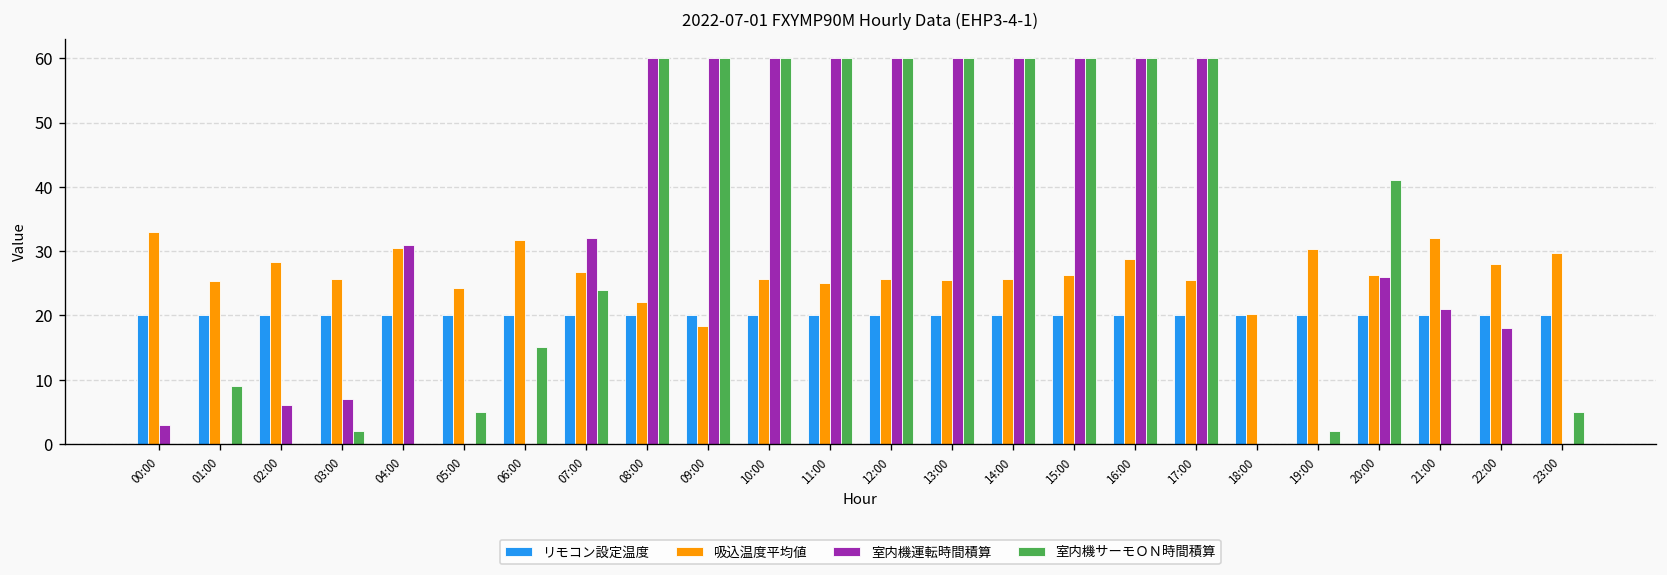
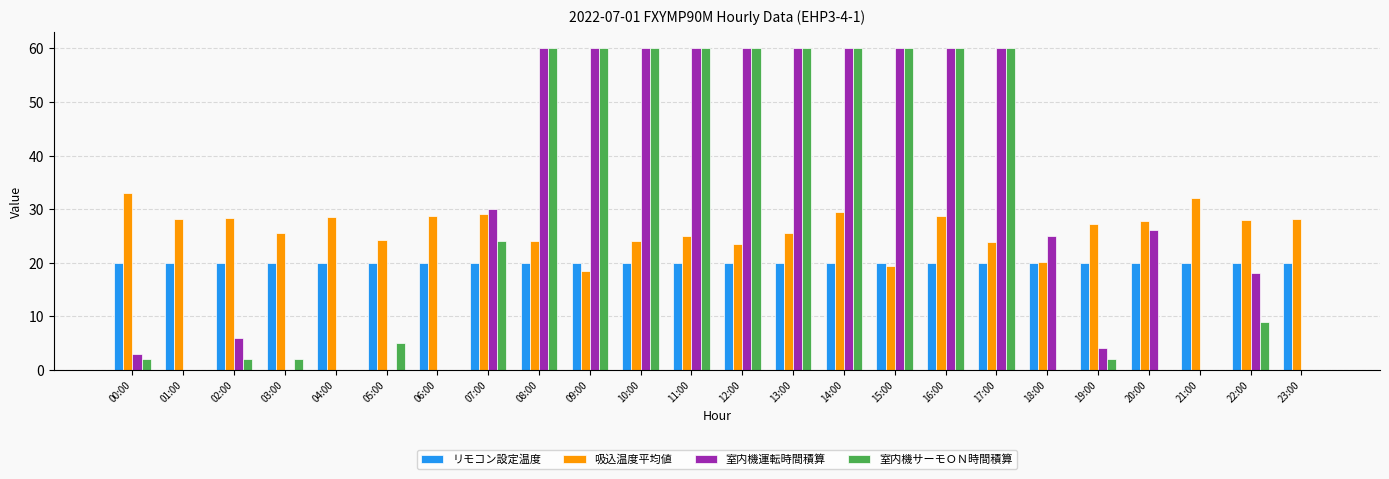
  {
    "リモコン設定温度": {
      "00:00": 20,
      "01:00": 20,
      "02:00": 20,
      "03:00": 20,
      "04:00": 20,
      "05:00": 20,
      "06:00": 20,
      "07:00": 20,
      "08:00": 20,
      "09:00": 20,
      "10:00": 20,
      "11:00": 20,
      "12:00": 20,
      "13:00": 20,
      "14:00": 20,
      "15:00": 20,
      "16:00": 20,
      "17:00": 20,
      "18:00": 20,
      "19:00": 20,
      "20:00": 20,
      "21:00": 20,
      "22:00": 20,
      "23:00": 20
    },
    "吸込温度平均値": {
      "00:00": 33,
-     "01:00": 25,
+     "01:00": 28,
      "02:00": 28,
      "03:00": 26,
-     "04:00": 31,
+     "04:00": 29,
      "05:00": 24,
-     "06:00": 32,
-     "07:00": 27,
-     "08:00": 22,
+     "06:00": 29,
+     "07:00": 29,
+     "08:00": 24,
      "09:00": 18,
-     "10:00": 26,
+     "10:00": 24,
      "11:00": 25,
-     "12:00": 26,
+     "12:00": 24,
      "13:00": 26,
-     "14:00": 26,
-     "15:00": 26,
+     "14:00": 30,
+     "15:00": 19,
      "16:00": 29,
-     "17:00": 26,
+     "17:00": 24,
      "18:00": 20,
-     "19:00": 30,
-     "20:00": 26,
+     "19:00": 27,
+     "20:00": 28,
      "21:00": 32,
      "22:00": 28,
-     "23:00": 30
+     "23:00": 28
    },
    "室内機運転時間積算": {
      "00:00": 3,
      "01:00": 0,
      "02:00": 6,
-     "03:00": 7,
-     "04:00": 31,
+     "03:00": 0,
+     "04:00": 0,
      "05:00": 0,
      "06:00": 0,
-     "07:00": 32,
+     "07:00": 30,
      "08:00": 60,
      "09:00": 60,
      "10:00": 60,
      "11:00": 60,
      "12:00": 60,
      "13:00": 60,
      "14:00": 60,
      "15:00": 60,
      "16:00": 60,
      "17:00": 60,
-     "18:00": 0,
-     "19:00": 0,
+     "18:00": 25,
+     "19:00": 4,
      "20:00": 26,
-     "21:00": 21,
+     "21:00": 0,
      "22:00": 18,
      "23:00": 0
    },
    "室内機サーモＯＮ時間積算": {
-     "00:00": 0,
-     "01:00": 9,
-     "02:00": 0,
+     "00:00": 2,
+     "01:00": 0,
+     "02:00": 2,
      "03:00": 2,
      "04:00": 0,
      "05:00": 5,
-     "06:00": 15,
+     "06:00": 0,
      "07:00": 24,
      "08:00": 60,
      "09:00": 60,
      "10:00": 60,
      "11:00": 60,
      "12:00": 60,
      "13:00": 60,
      "14:00": 60,
      "15:00": 60,
      "16:00": 60,
      "17:00": 60,
      "18:00": 0,
      "19:00": 2,
-     "20:00": 41,
+     "20:00": 0,
      "21:00": 0,
-     "22:00": 0,
-     "23:00": 5
+     "22:00": 9,
+     "23:00": 0
    }
  }
